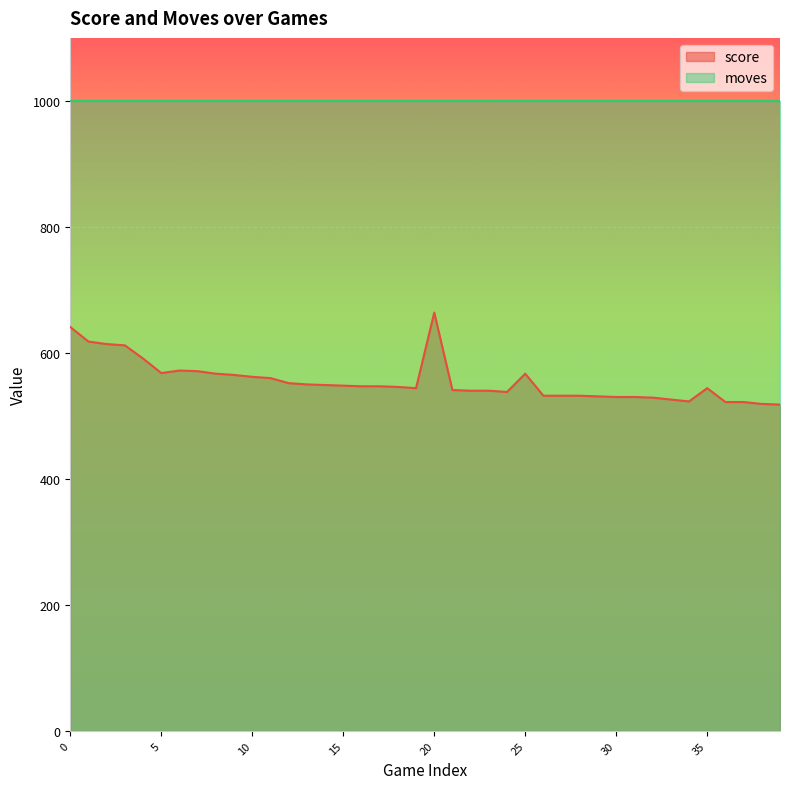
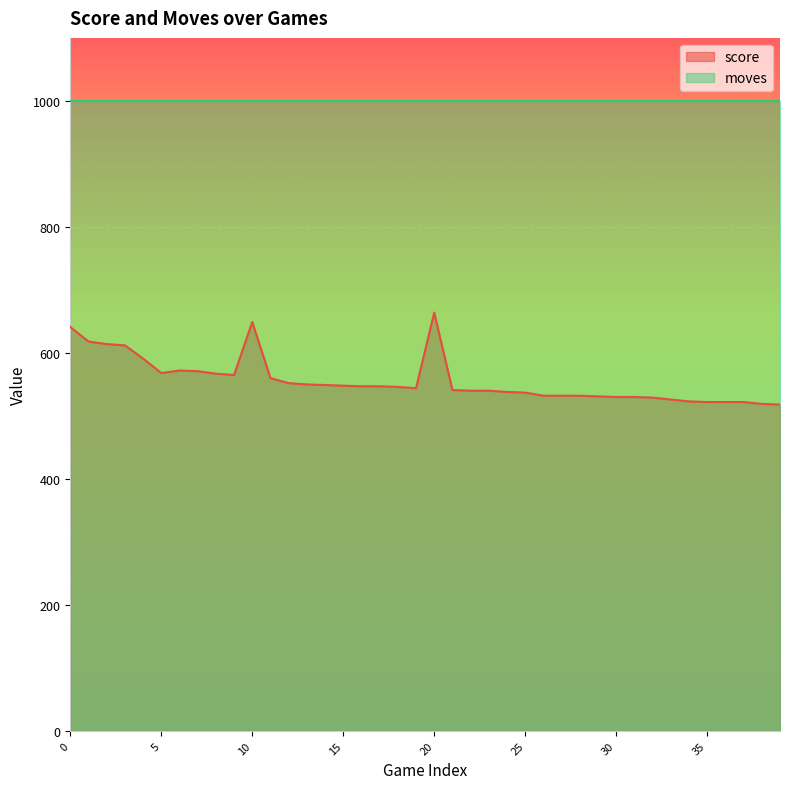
  {
    "score": {
      "0": 640,
      "5": 570,
-     "10": 560,
+     "10": 650,
      "15": 550,
      "20": 660,
-     "25": 570,
+     "25": 540,
      "30": 530,
-     "35": 540
+     "35": 520
    },
    "moves": {
      "0": 1000,
      "5": 1000,
      "10": 1000,
      "15": 1000,
      "20": 1000,
      "25": 1000,
      "30": 1000,
      "35": 1000
    }
  }
